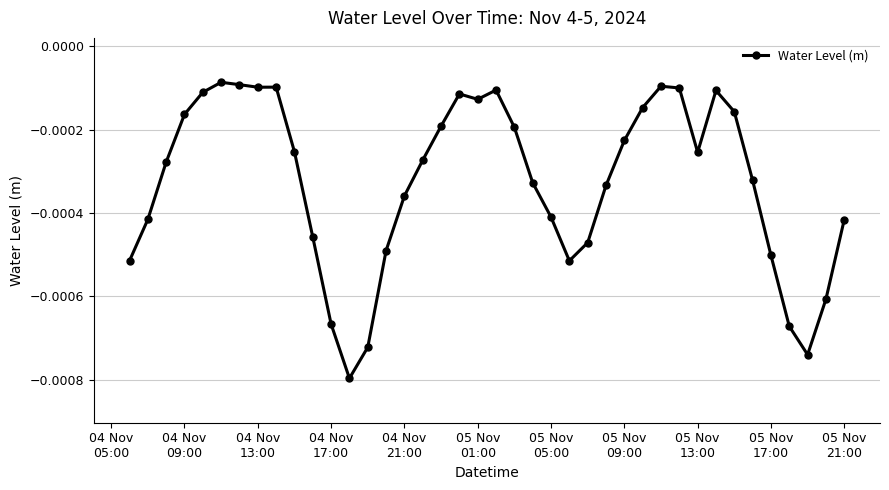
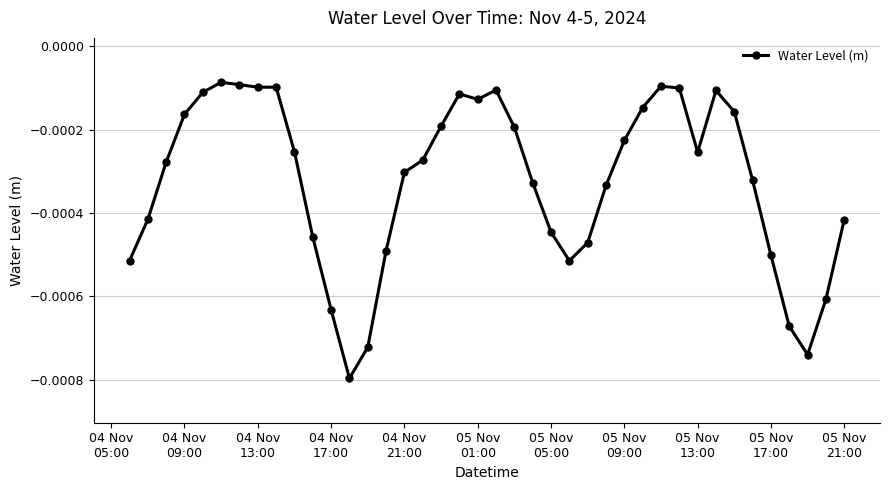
  {
    "04 Nov 09:00": -0.00016,
    "04 Nov 13:00": -0.00010,
-   "04 Nov 17:00": -0.00067,
-   "04 Nov 21:00": -0.00036,
+   "04 Nov 17:00": -0.00063,
+   "04 Nov 21:00": -0.00030,
    "05 Nov 01:00": -0.00013,
-   "05 Nov 05:00": -0.00041,
+   "05 Nov 05:00": -0.00045,
    "05 Nov 09:00": -0.00023,
    "05 Nov 13:00": -0.00025,
    "05 Nov 17:00": -0.00050,
    "05 Nov 21:00": -0.00042
  }
